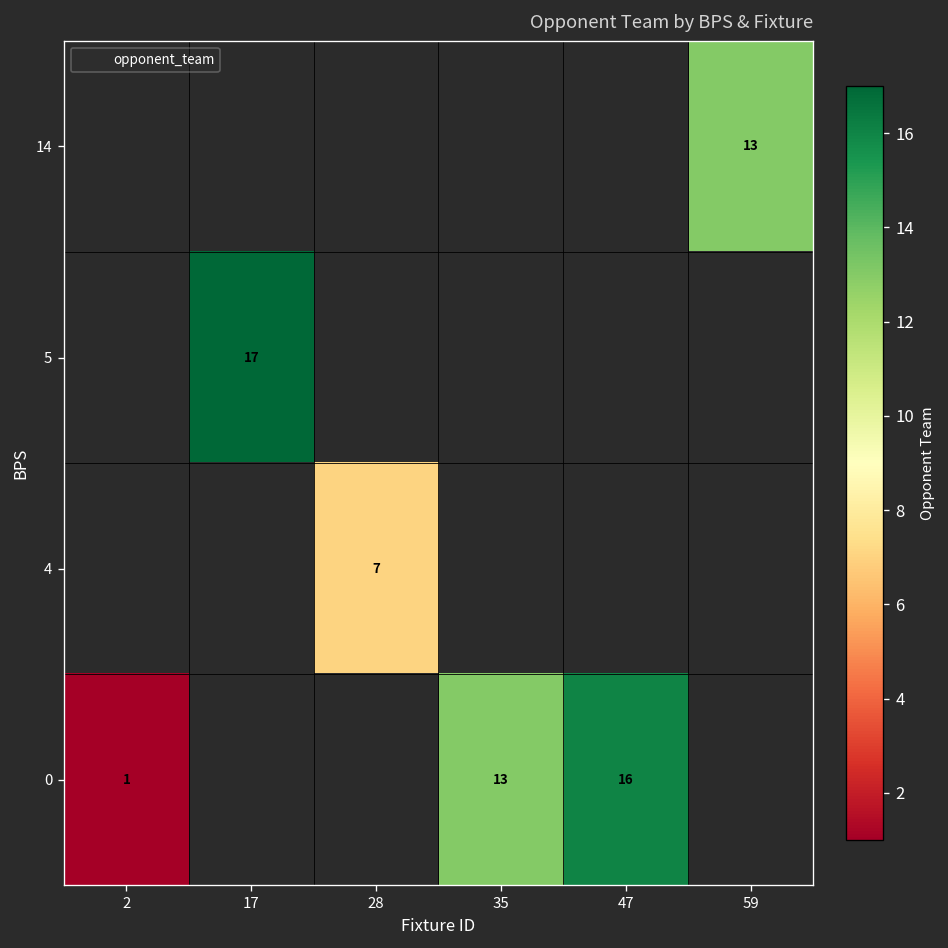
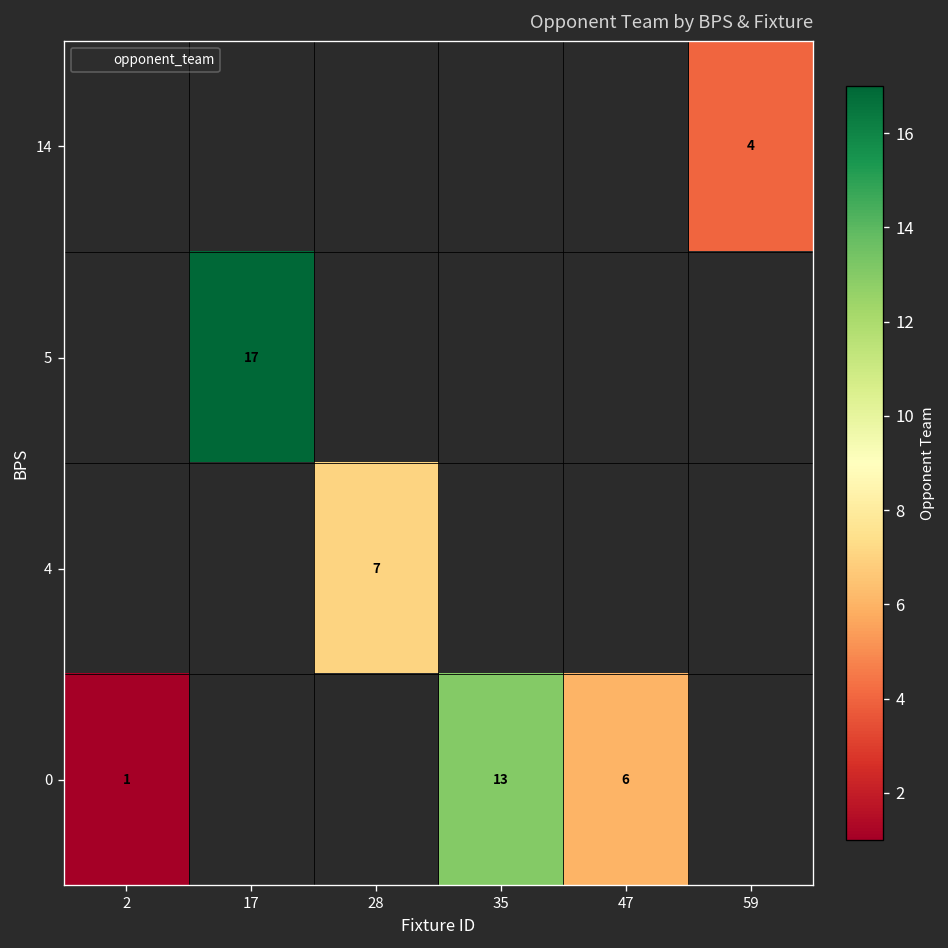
  {
    "14": {
-     "59": 13
+     "59": 4
    },
    "5": {
      "17": 17
    },
    "4": {
      "28": 7
    },
    "0": {
      "2": 1,
      "35": 13,
-     "47": 16
+     "47": 6
    }
  }
